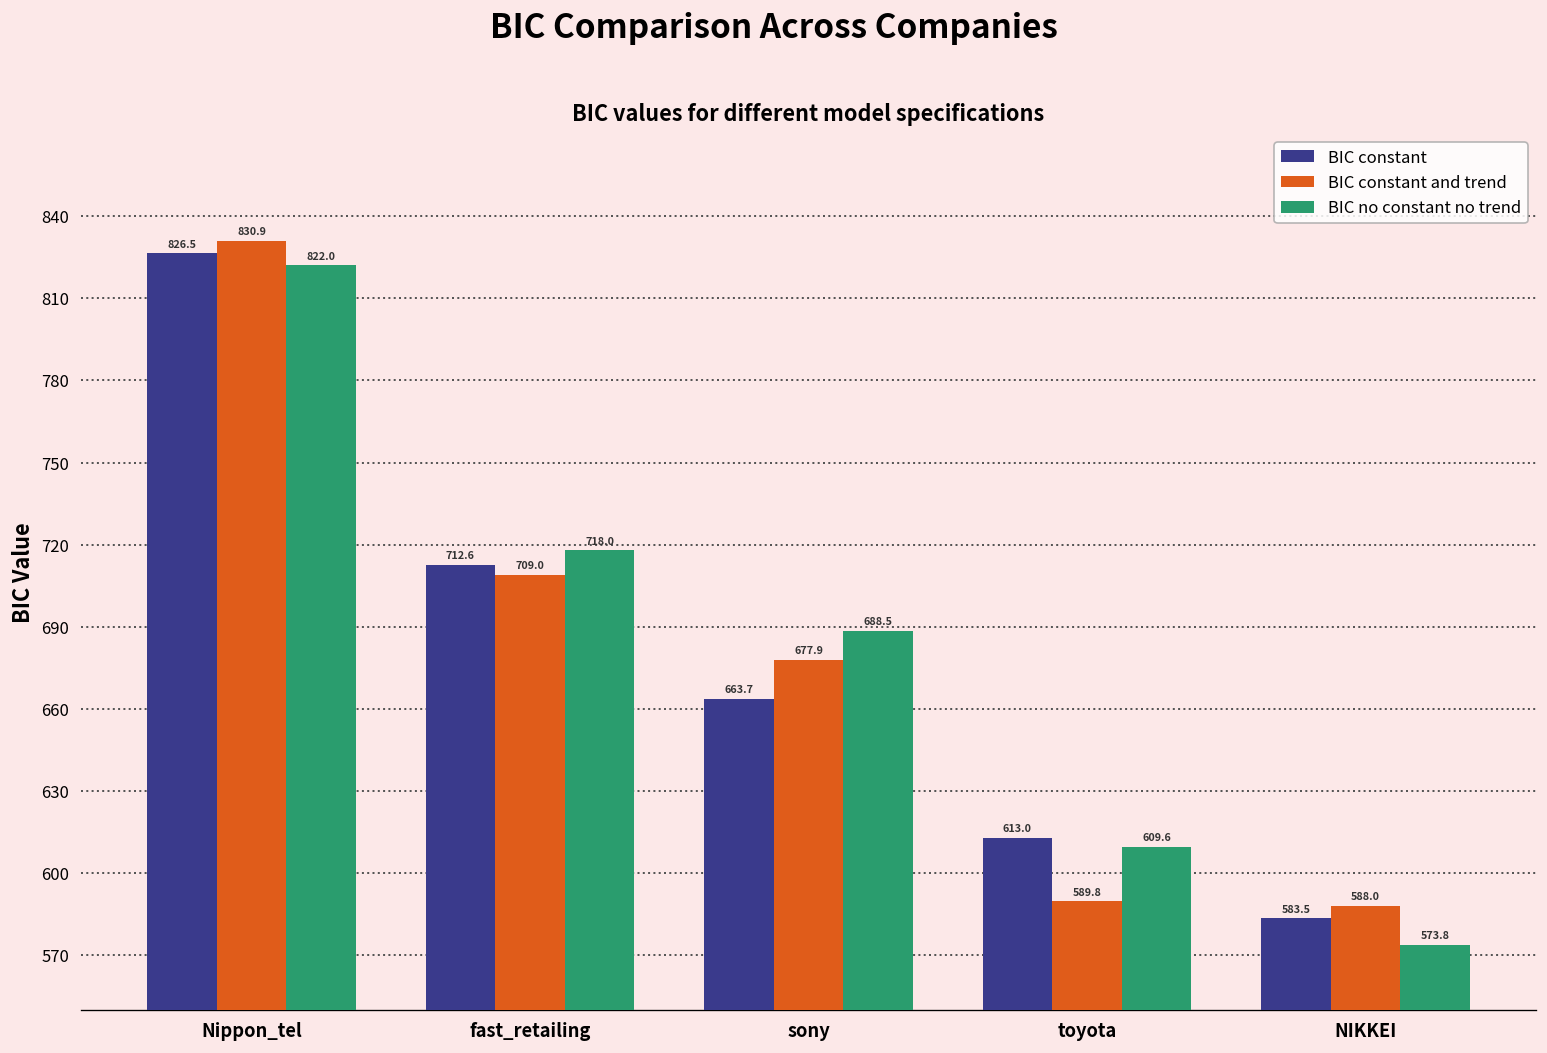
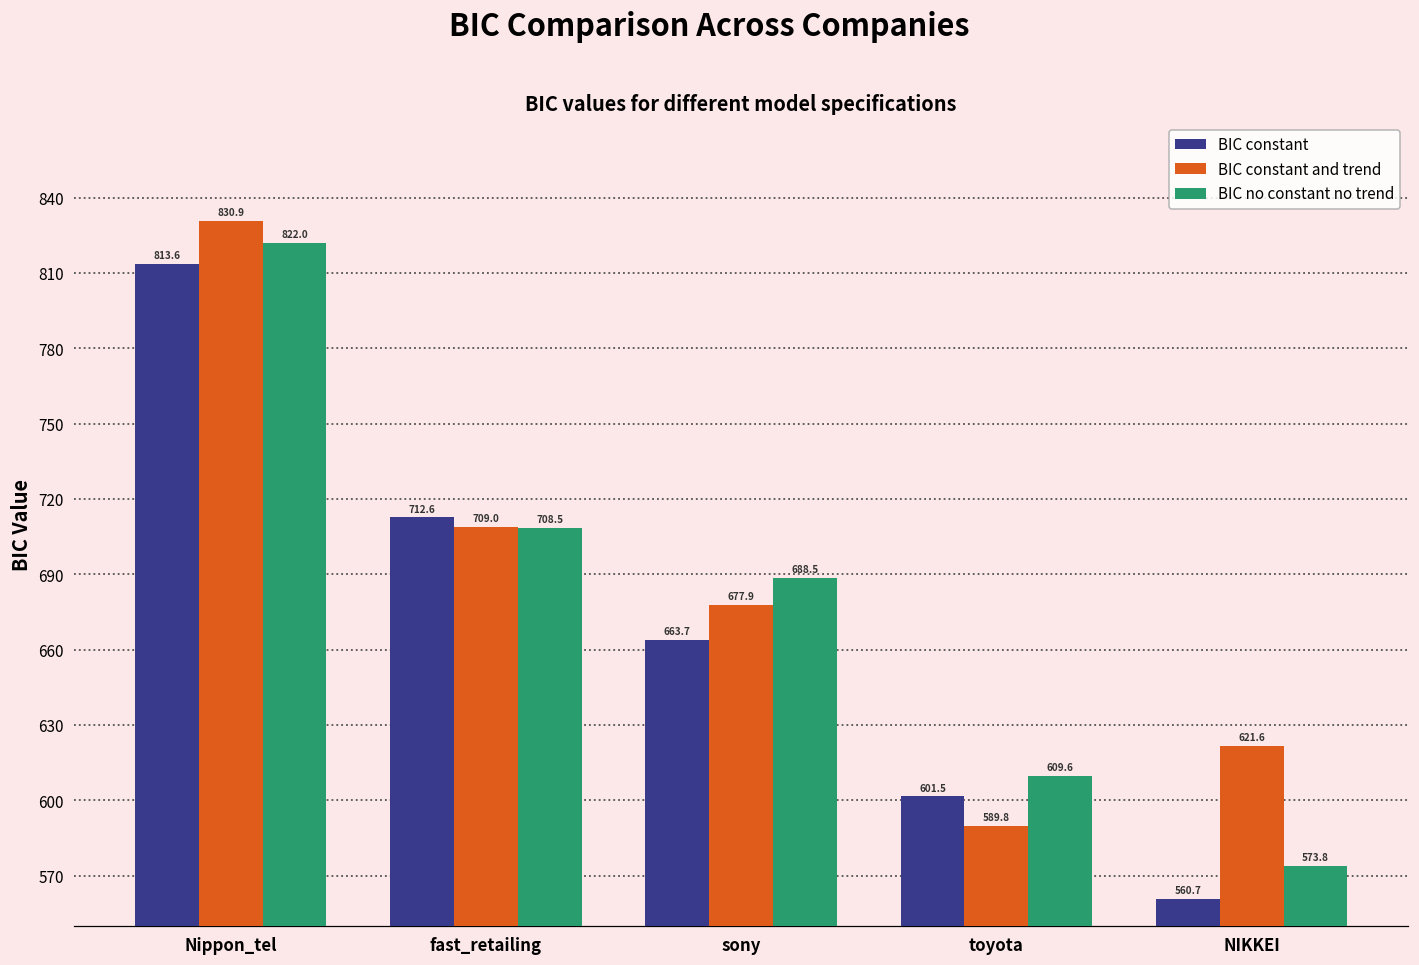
  {
    "BIC constant": {
-     "Nippon_tel": 826.5,
+     "Nippon_tel": 813.6,
      "fast_retailing": 712.6,
      "sony": 663.7,
-     "toyota": 613.0,
-     "NIKKEI": 583.5
+     "toyota": 601.5,
+     "NIKKEI": 560.7
    },
    "BIC constant and trend": {
      "Nippon_tel": 830.9,
      "fast_retailing": 709.0,
      "sony": 677.9,
      "toyota": 589.8,
-     "NIKKEI": 588.0
+     "NIKKEI": 621.6
    },
    "BIC no constant no trend": {
      "Nippon_tel": 822.0,
-     "fast_retailing": 718.0,
+     "fast_retailing": 708.5,
      "sony": 688.5,
      "toyota": 609.6,
      "NIKKEI": 573.8
    }
  }
